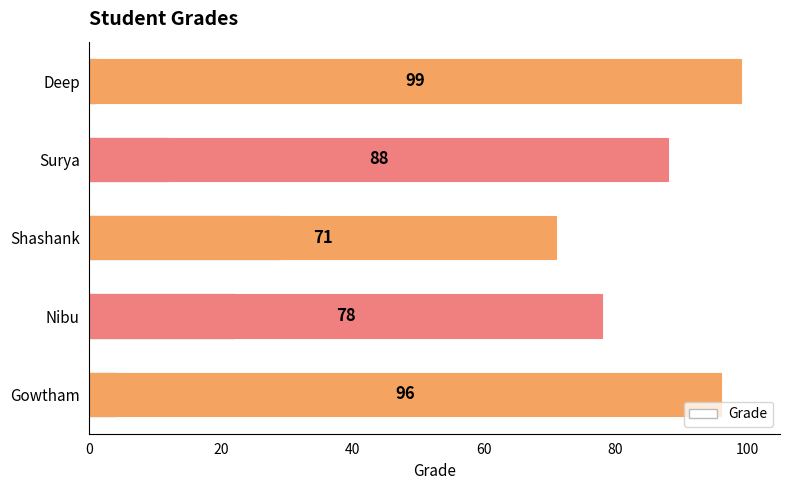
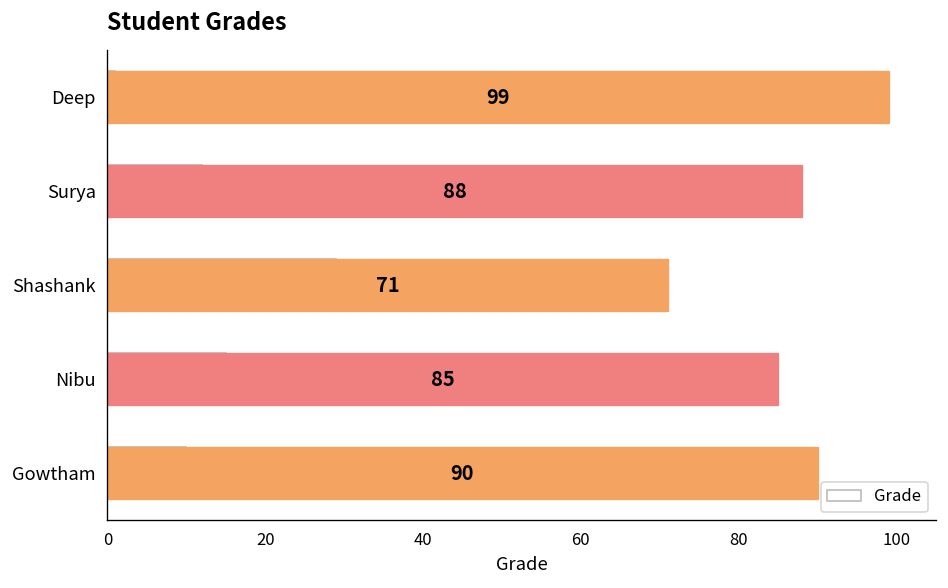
  {
    "Deep": 99,
    "Surya": 88,
    "Shashank": 71,
-   "Nibu": 78,
-   "Gowtham": 96
+   "Nibu": 85,
+   "Gowtham": 90
  }
